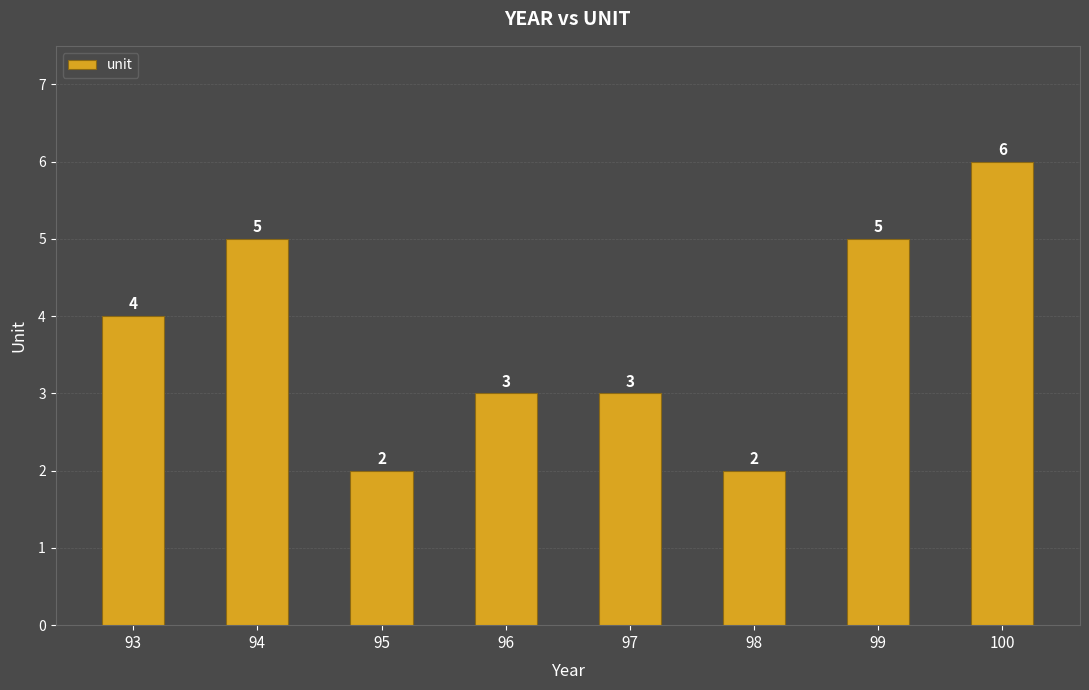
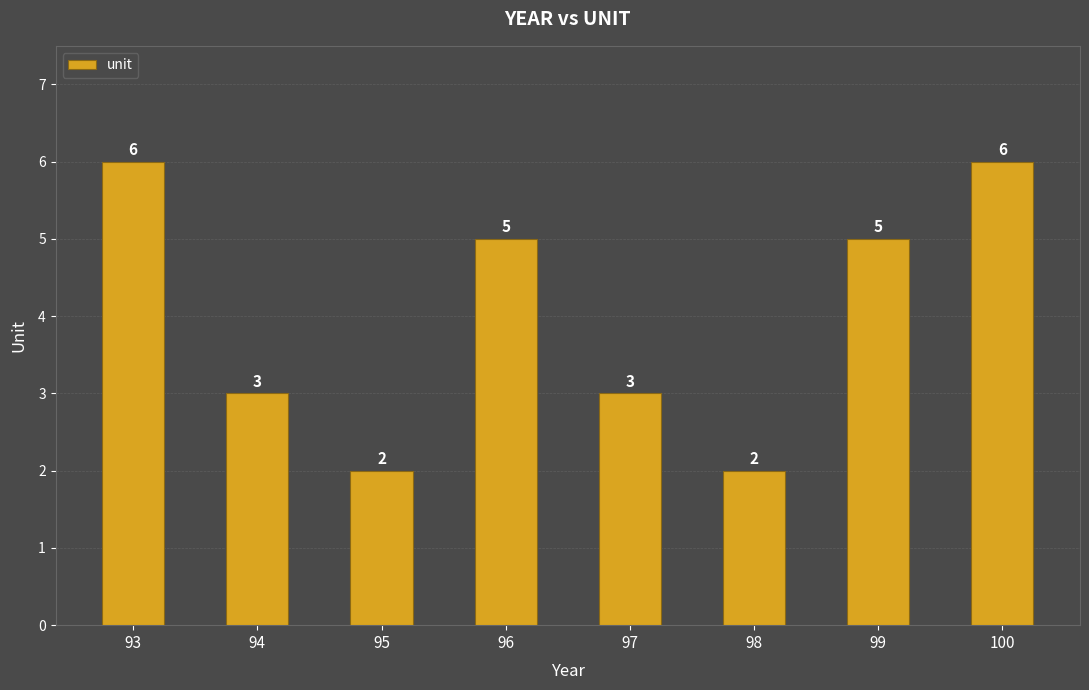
  {
-   "93": 4,
-   "94": 5,
+   "93": 6,
+   "94": 3,
    "95": 2,
-   "96": 3,
+   "96": 5,
    "97": 3,
    "98": 2,
    "99": 5,
    "100": 6
  }
